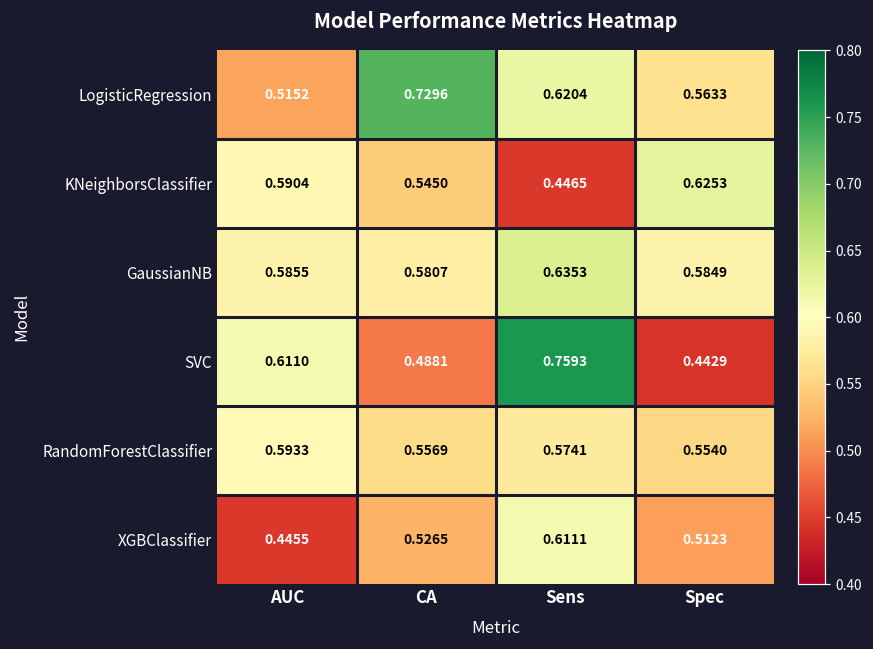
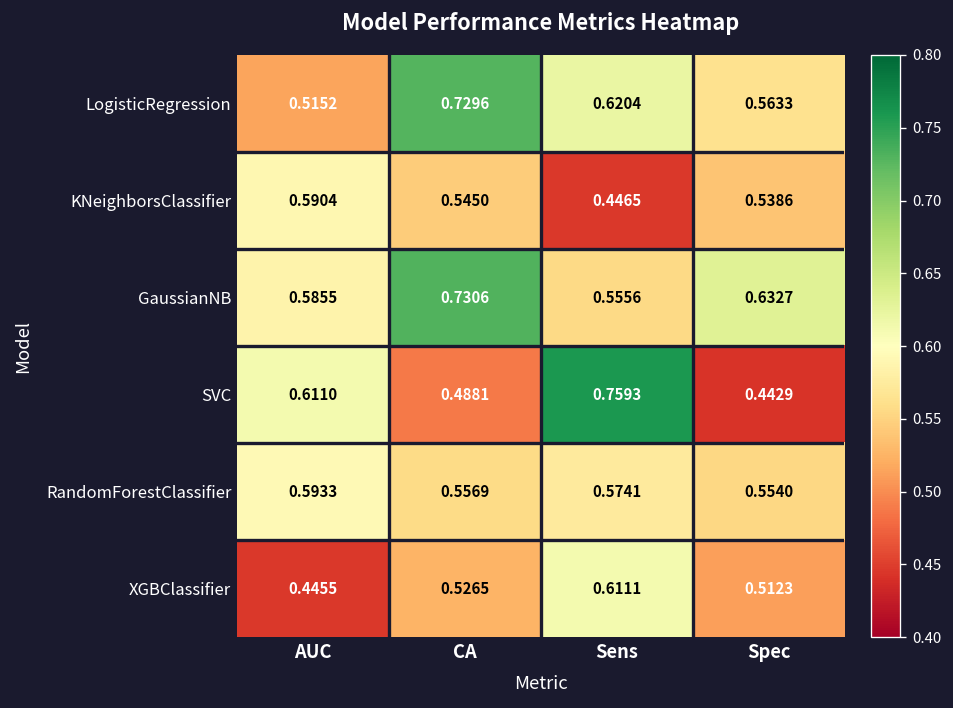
  {
    "LogisticRegression": {
      "AUC": 0.5152,
      "CA": 0.7296,
      "Sens": 0.6204,
      "Spec": 0.5633
    },
    "KNeighborsClassifier": {
      "AUC": 0.5904,
      "CA": 0.5450,
      "Sens": 0.4465,
-     "Spec": 0.6253
+     "Spec": 0.5386
    },
    "GaussianNB": {
      "AUC": 0.5855,
-     "CA": 0.5807,
-     "Sens": 0.6353,
-     "Spec": 0.5849
+     "CA": 0.7306,
+     "Sens": 0.5556,
+     "Spec": 0.6327
    },
    "SVC": {
      "AUC": 0.6110,
      "CA": 0.4881,
      "Sens": 0.7593,
      "Spec": 0.4429
    },
    "RandomForestClassifier": {
      "AUC": 0.5933,
      "CA": 0.5569,
      "Sens": 0.5741,
      "Spec": 0.5540
    },
    "XGBClassifier": {
      "AUC": 0.4455,
      "CA": 0.5265,
      "Sens": 0.6111,
      "Spec": 0.5123
    }
  }
